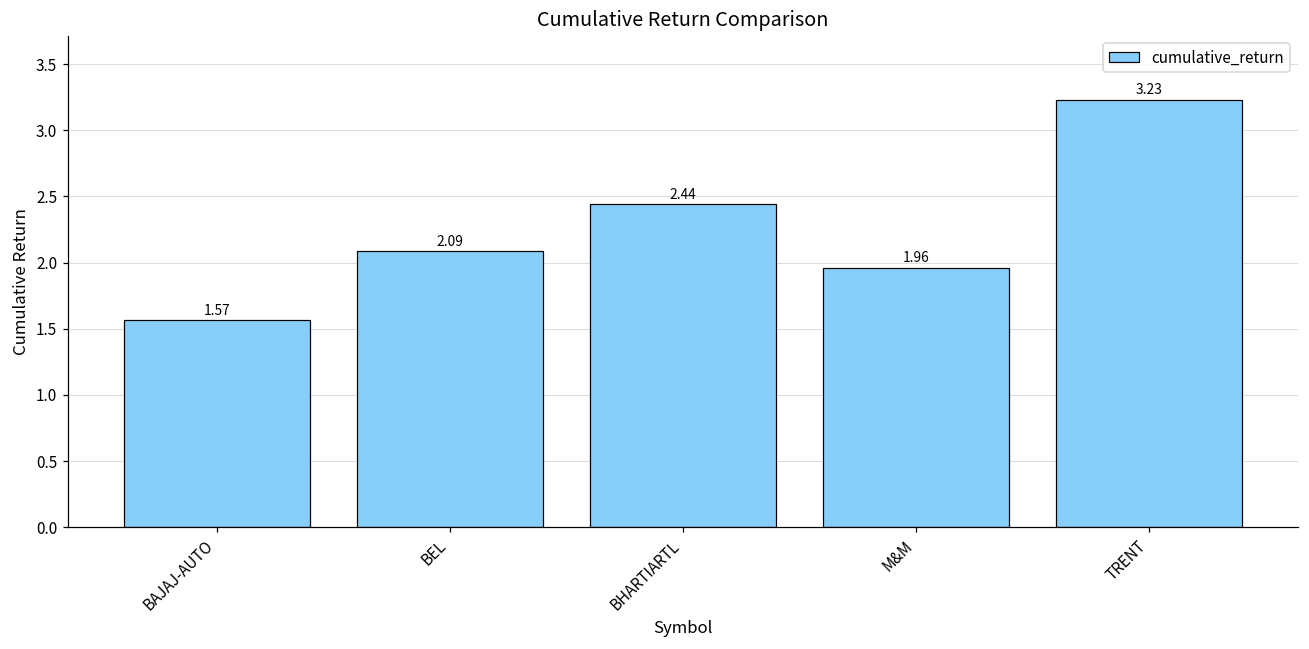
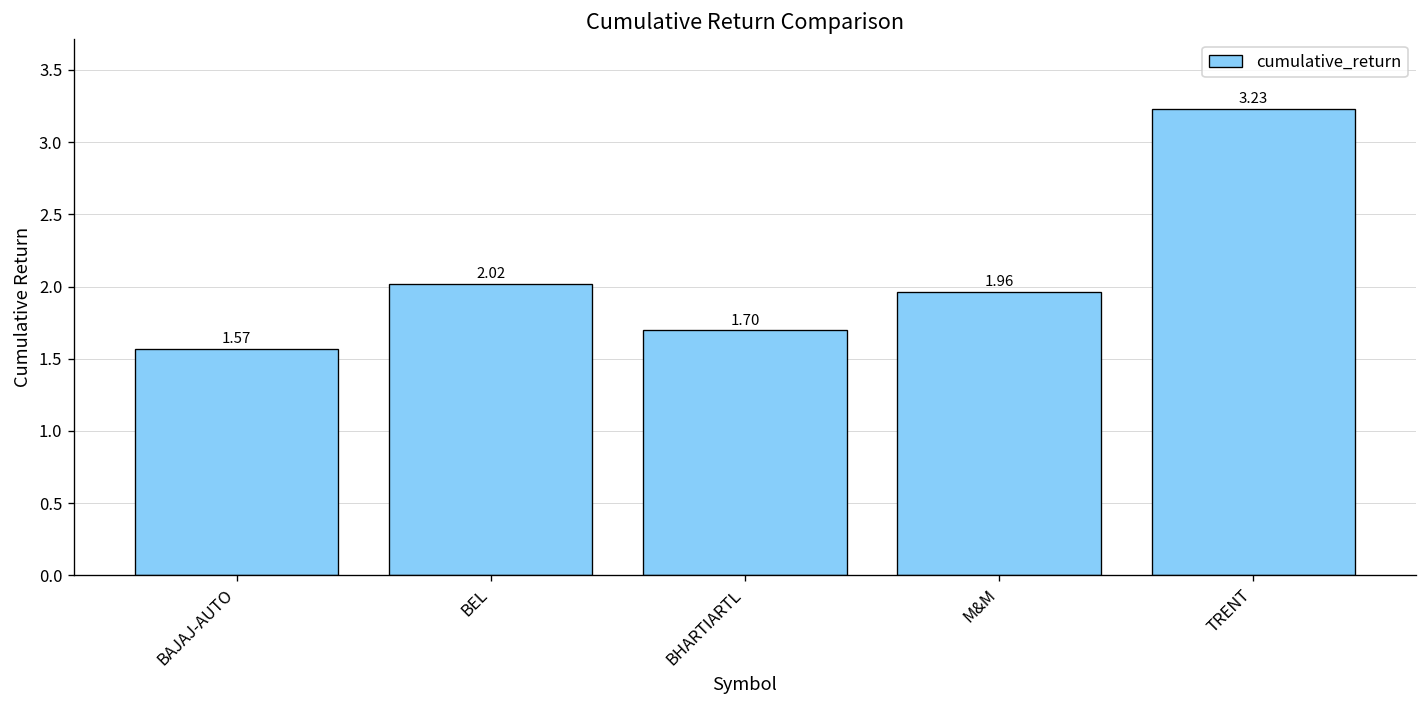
  {
    "BAJAJ-AUTO": 1.57,
-   "BEL": 2.09,
-   "BHARTIARTL": 2.44,
+   "BEL": 2.02,
+   "BHARTIARTL": 1.70,
    "M&M": 1.96,
    "TRENT": 3.23
  }
